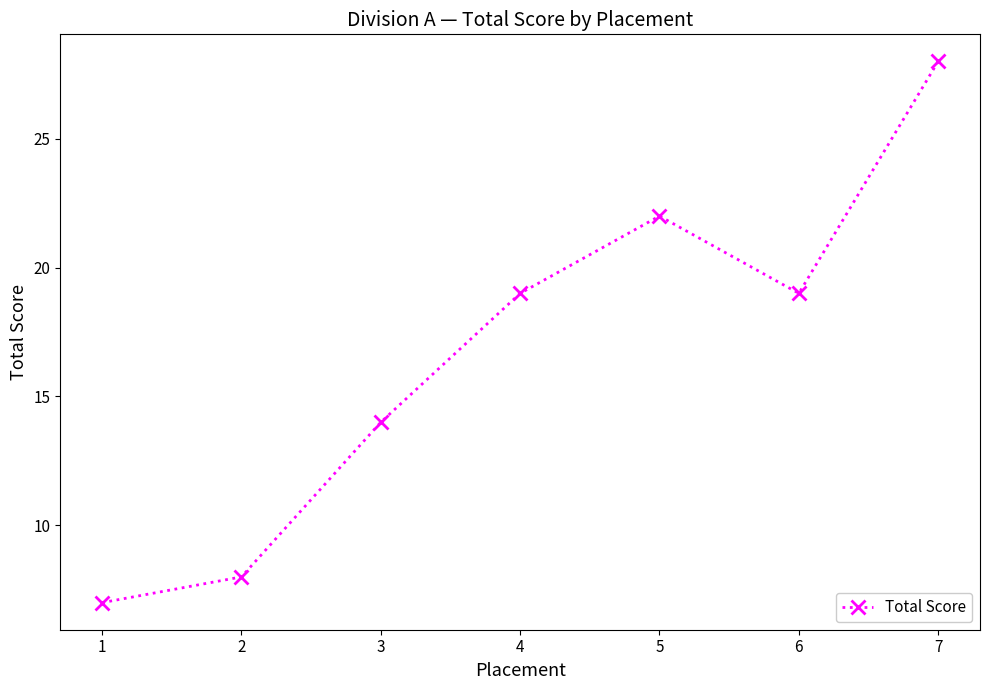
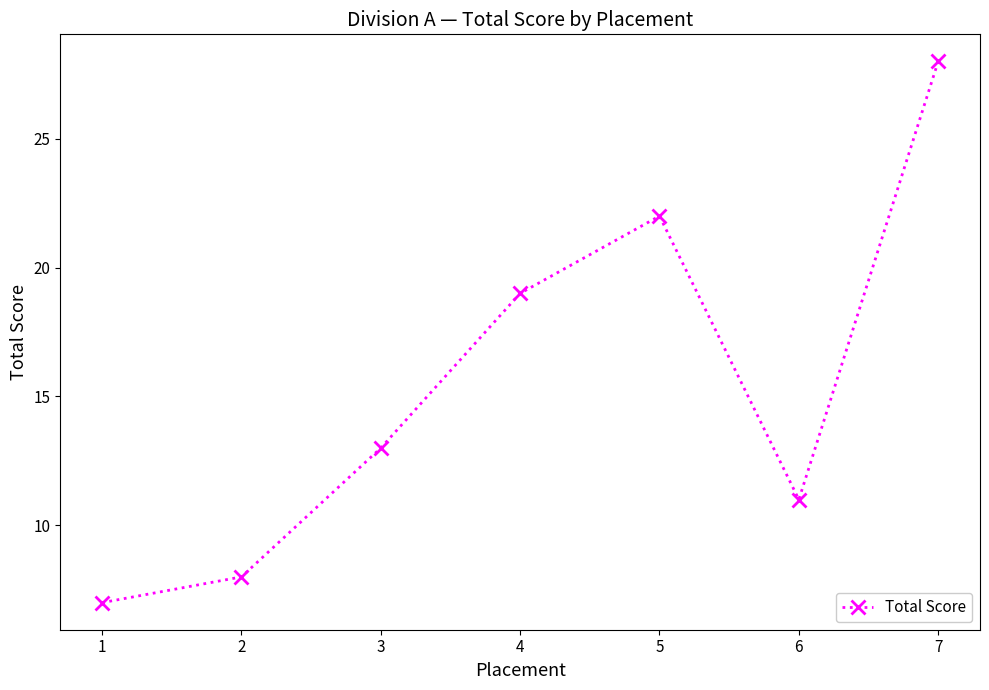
  {
    "1": 7,
    "2": 8,
-   "3": 14,
+   "3": 13,
    "4": 19,
    "5": 22,
-   "6": 19,
+   "6": 11,
    "7": 28
  }
